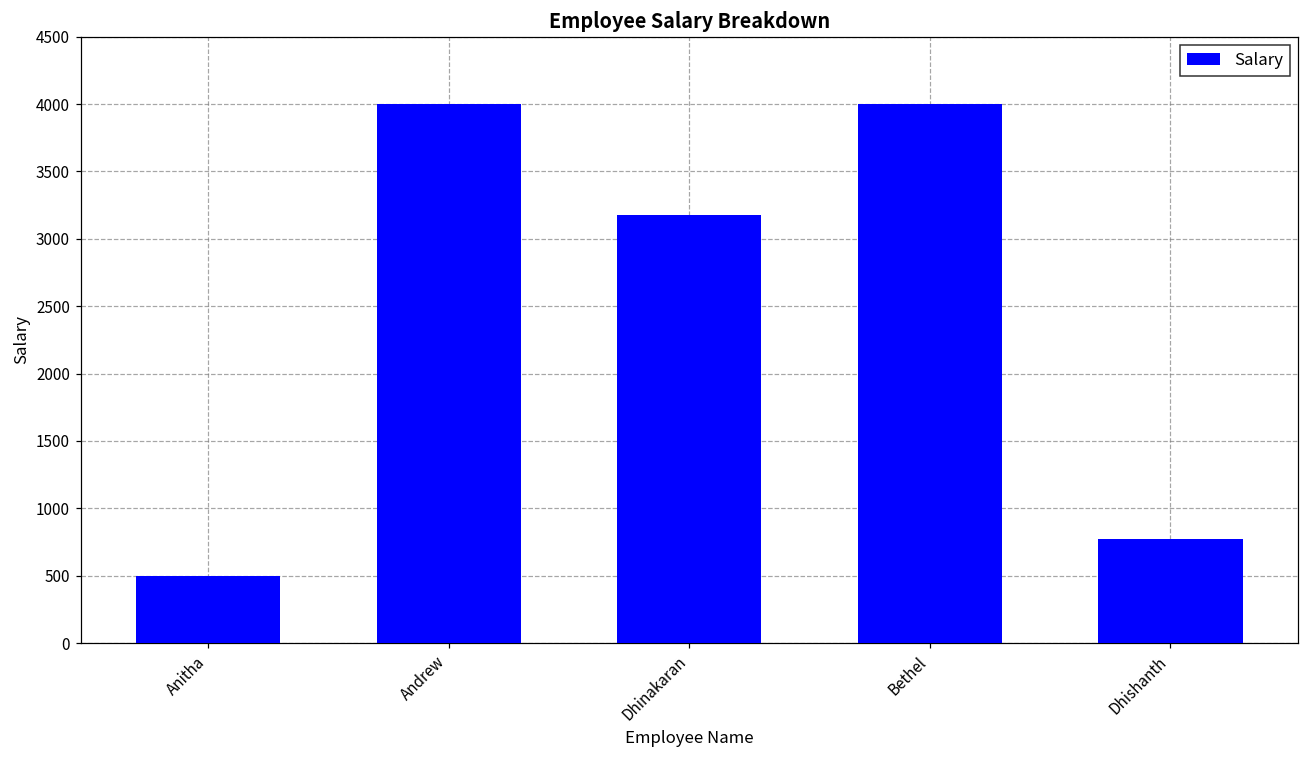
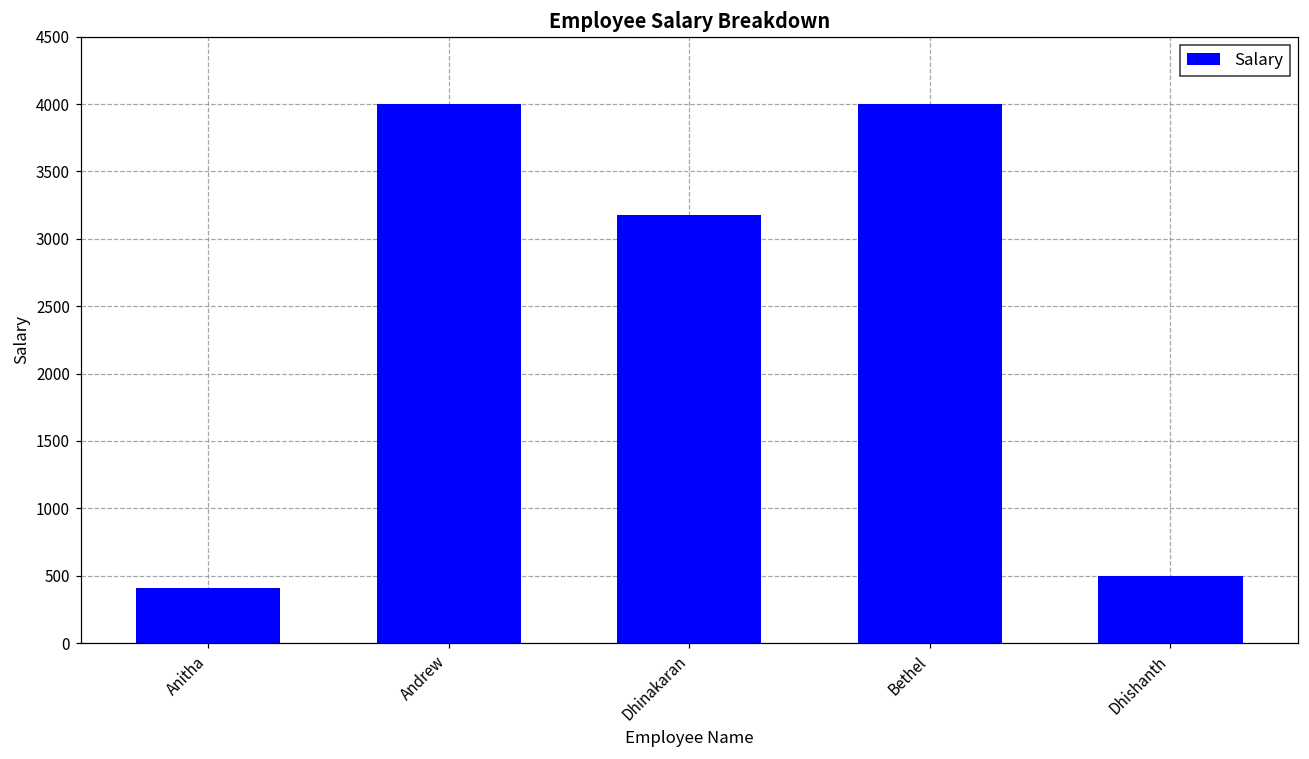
  {
-   "Anitha": 500,
+   "Anitha": 410,
    "Andrew": 4000,
    "Dhinakaran": 3180,
    "Bethel": 4000,
-   "Dhishanth": 780
+   "Dhishanth": 500
  }
